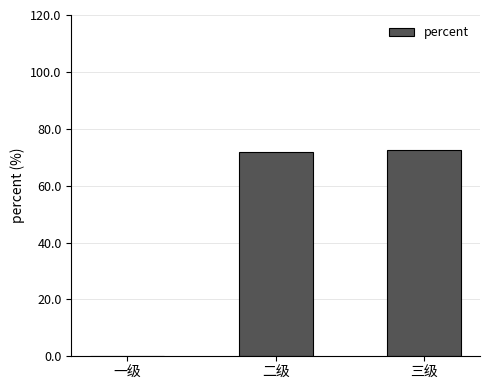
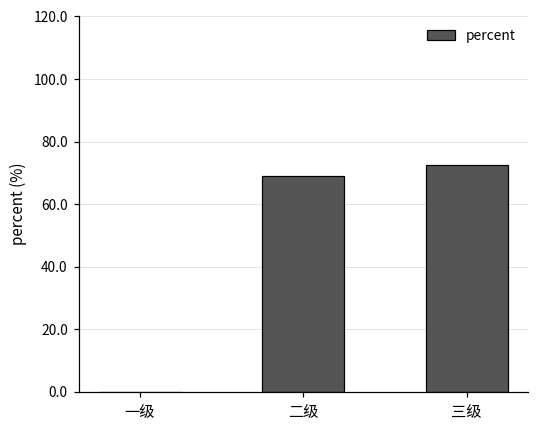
  {
    "一级": 0,
-   "二级": 72,
+   "二级": 69,
    "三级": 73
  }
